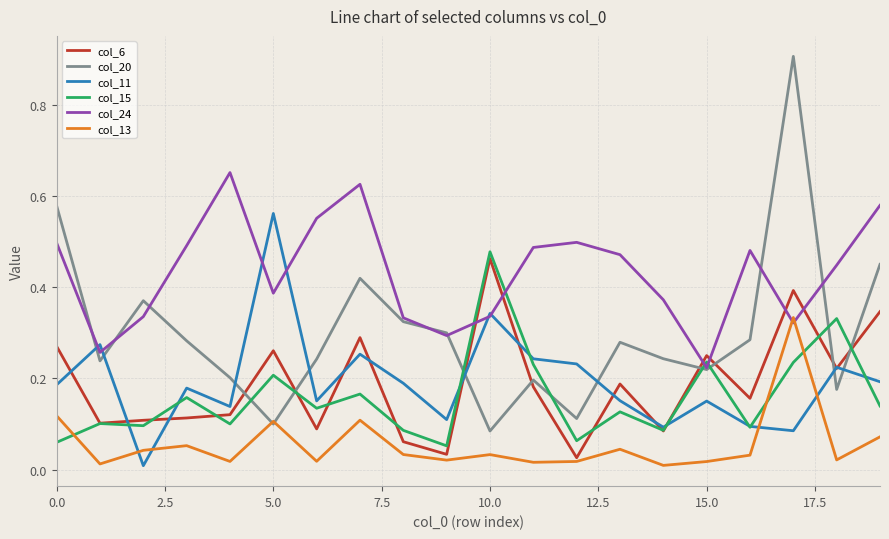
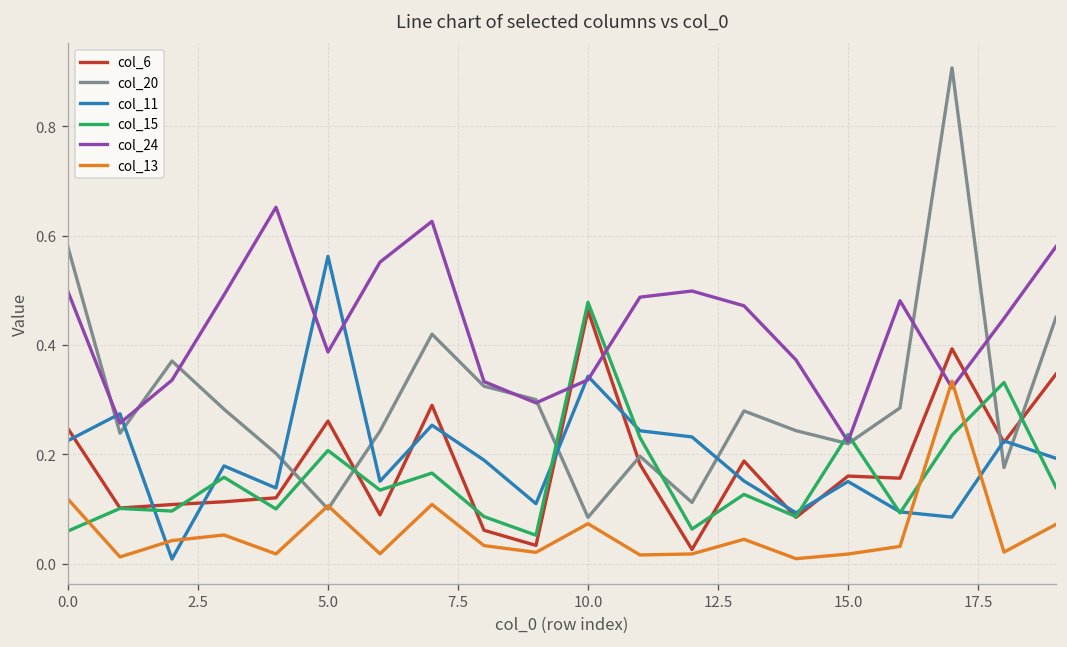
  {
    "col_6": {
-     "0.0": 0.27,
+     "0.0": 0.25,
      "5.0": 0.26,
      "10.0": 0.46,
-     "15.0": 0.25
+     "15.0": 0.16
    },
    "col_20": {
      "0.0": 0.58,
      "5.0": 0.10,
      "10.0": 0.08
    },
    "col_11": {
-     "0.0": 0.19,
+     "0.0": 0.23,
      "5.0": 0.56,
      "10.0": 0.34,
      "15.0": 0.15
    },
    "col_15": {
      "0.0": 0.06,
      "5.0": 0.21,
      "10.0": 0.48,
      "15.0": 0.24
    },
    "col_24": {
      "0.0": 0.50,
      "5.0": 0.39,
      "10.0": 0.34
    },
    "col_13": {
      "0.0": 0.12,
      "5.0": 0.11,
-     "10.0": 0.03,
+     "10.0": 0.07,
      "15.0": 0.02
    }
  }
